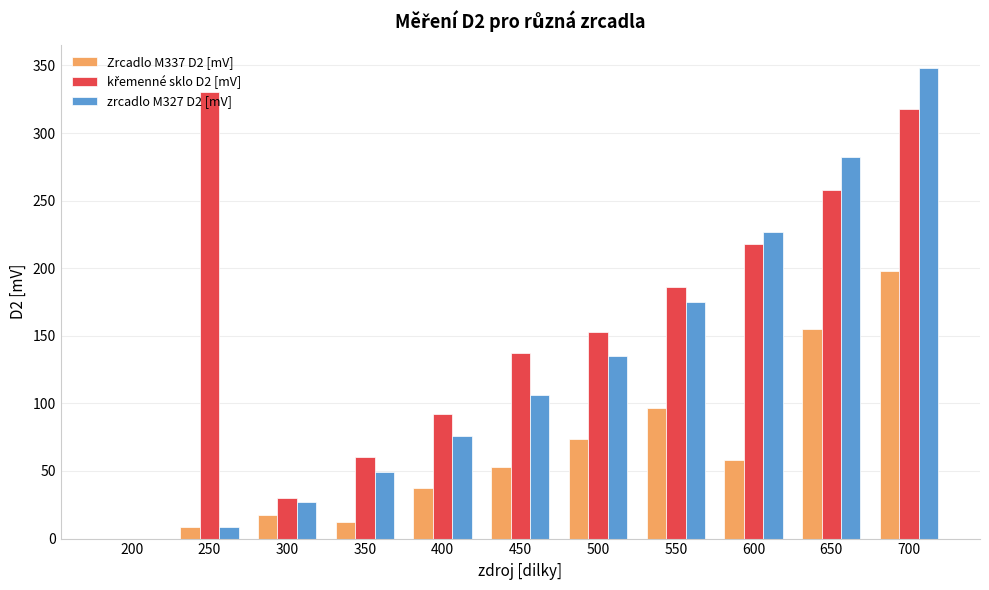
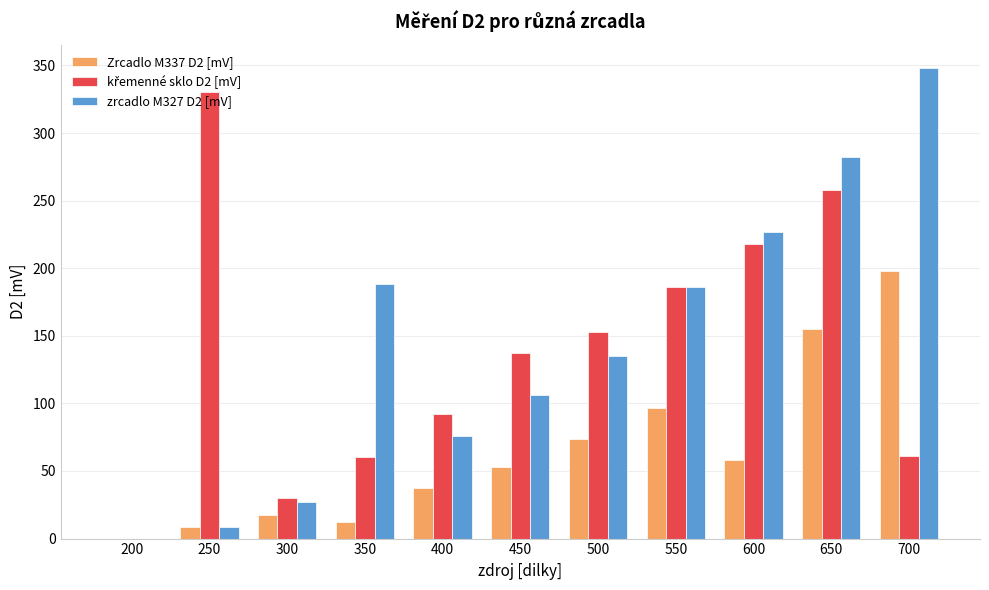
  {
    "Zrcadlo M337 D2 [mV]": {
      "200": 0,
      "250": 9,
      "300": 17,
      "350": 12,
      "400": 37,
      "450": 53,
      "500": 74,
      "550": 97,
      "600": 58,
      "650": 155,
      "700": 198
    },
    "křemenné sklo D2 [mV]": {
      "200": 0,
      "250": 330,
      "300": 30,
      "350": 60,
      "400": 92,
      "450": 137,
      "500": 153,
      "550": 186,
      "600": 218,
      "650": 258,
-     "700": 318
+     "700": 61
    },
    "zrcadlo M327 D2 [mV]": {
      "200": 0,
      "250": 9,
      "300": 27,
-     "350": 49,
+     "350": 188,
      "400": 76,
      "450": 106,
      "500": 135,
-     "550": 175,
+     "550": 186,
      "600": 227,
      "650": 282,
      "700": 348
    }
  }
